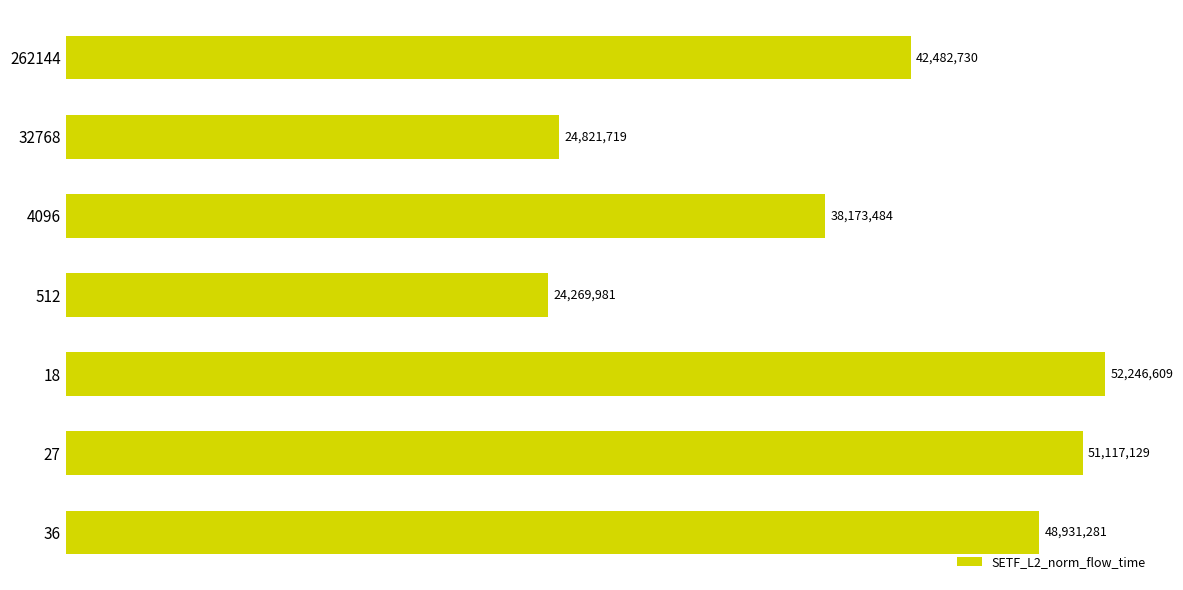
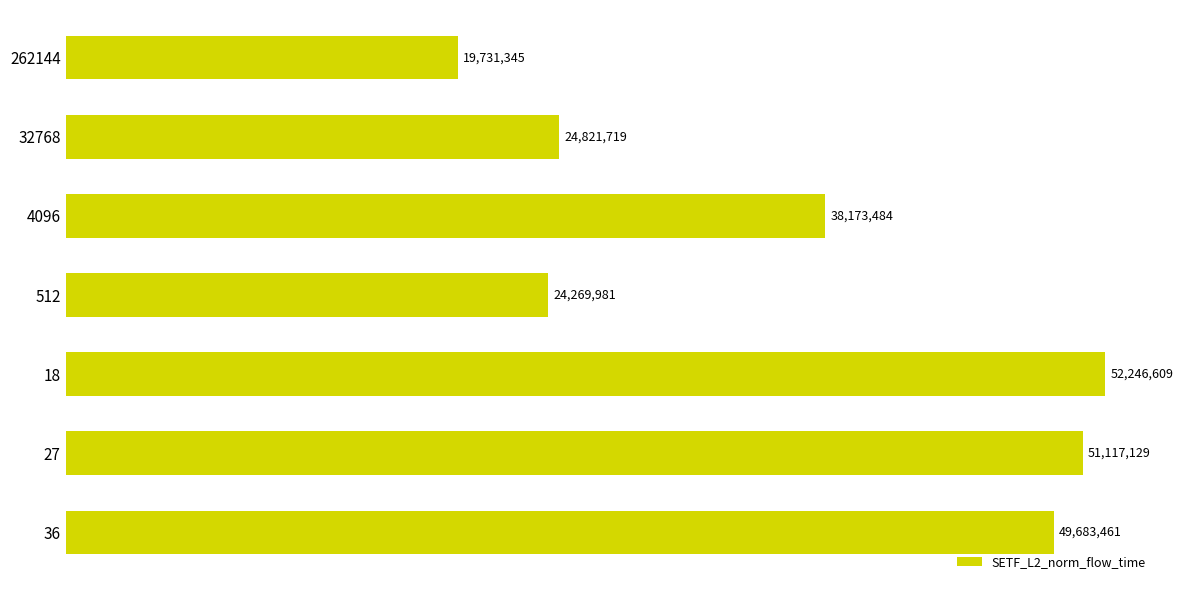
  {
-   "262144": "42,482,730",
+   "262144": "19,731,345",
    "32768": "24,821,719",
    "4096": "38,173,484",
    "512": "24,269,981",
    "18": "52,246,609",
    "27": "51,117,129",
-   "36": "48,931,281"
+   "36": "49,683,461"
  }
